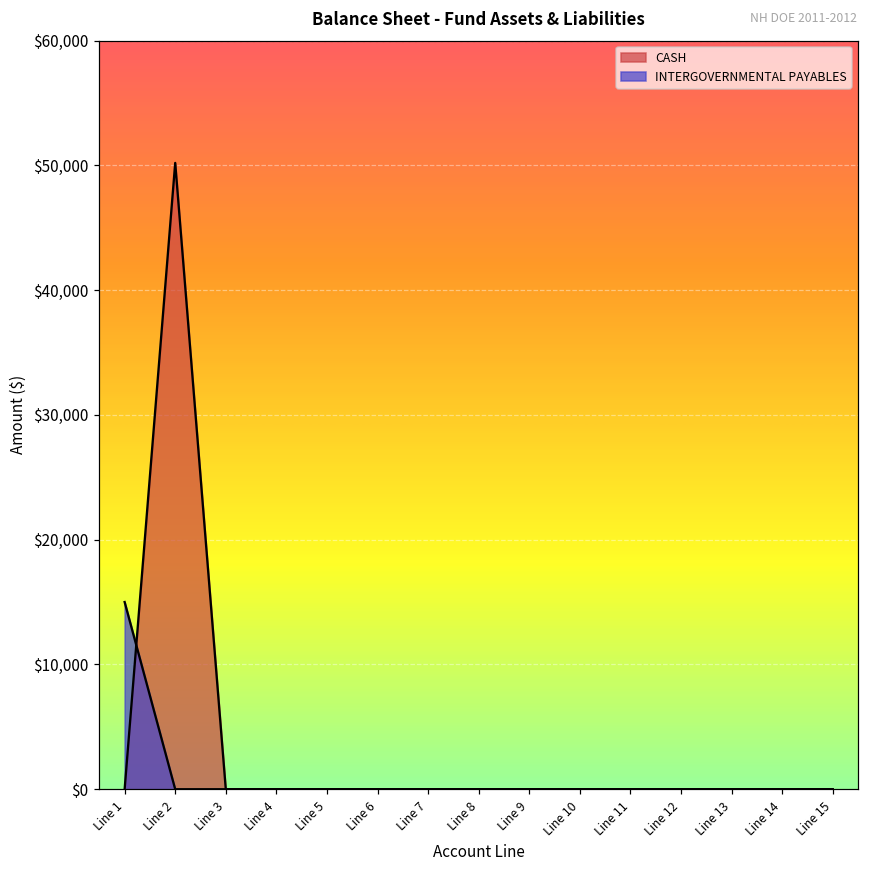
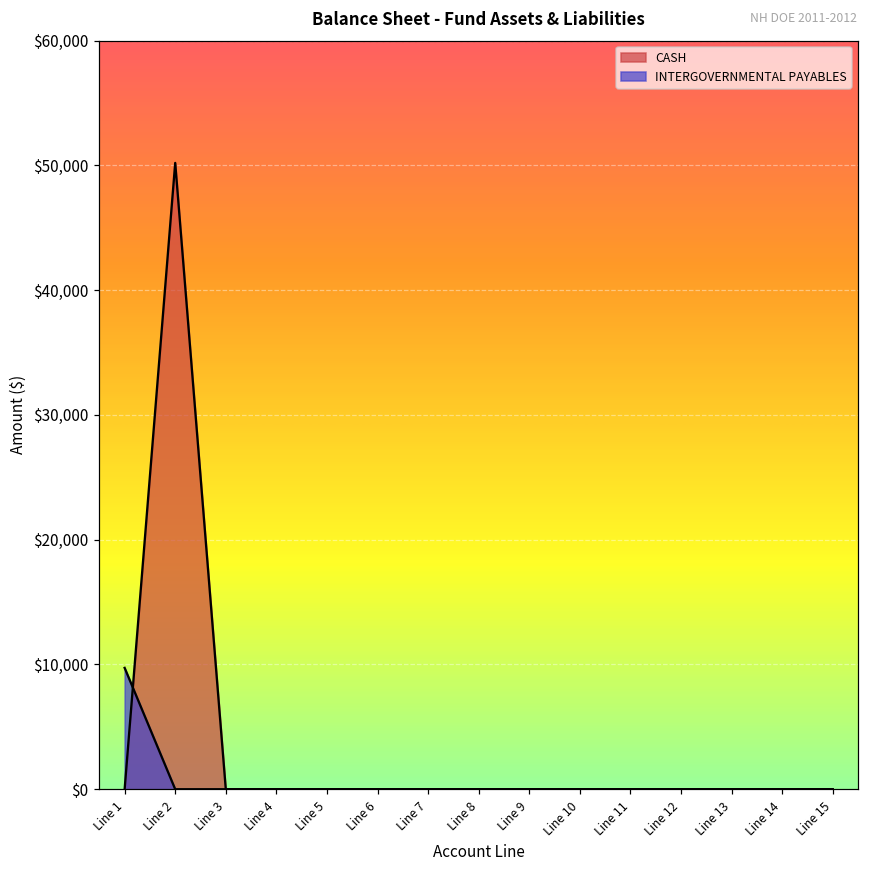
  {
    "CASH": {
      "Line 1": "$0",
      "Line 2": "$50,200"
    },
    "INTERGOVERNMENTAL PAYABLES": {
-     "Line 1": "$15,000",
+     "Line 1": "$9,700",
      "Line 2": "$0"
    }
  }
